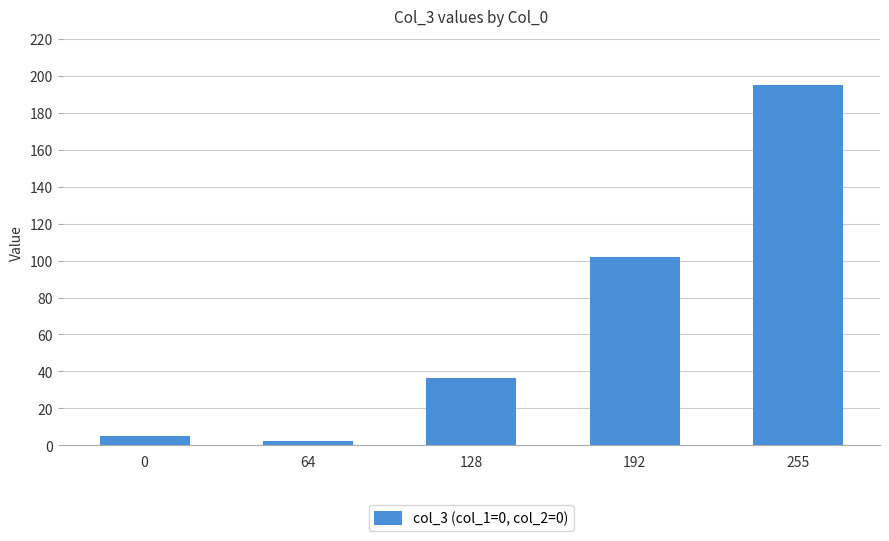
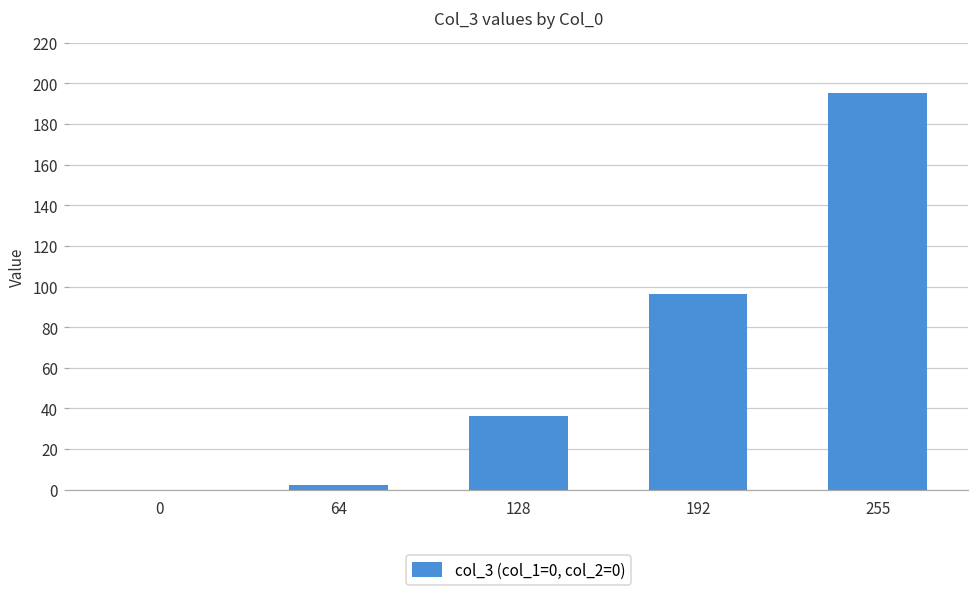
  {
-   "0": 5,
+   "0": 0,
    "64": 3,
    "128": 36,
-   "192": 102,
+   "192": 97,
    "255": 195
  }
